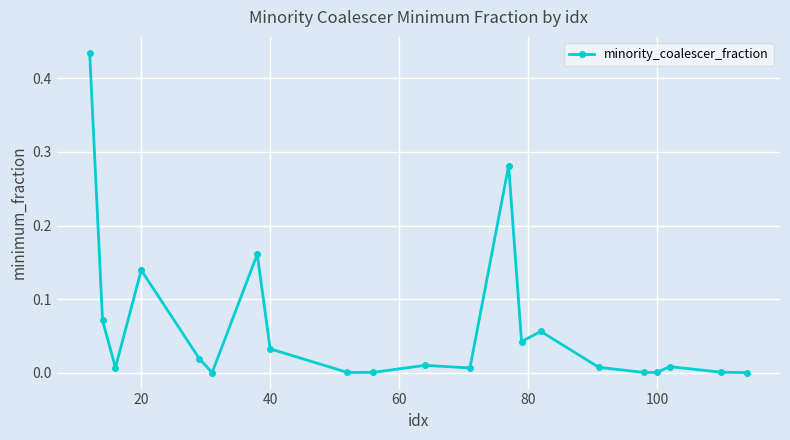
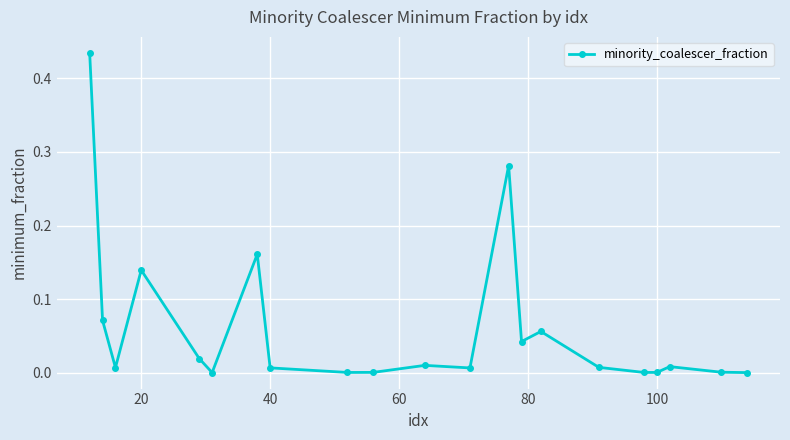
  {
    "20": 0.14,
-   "40": 0.03,
+   "40": 0.01,
    "100": 0.00
  }
